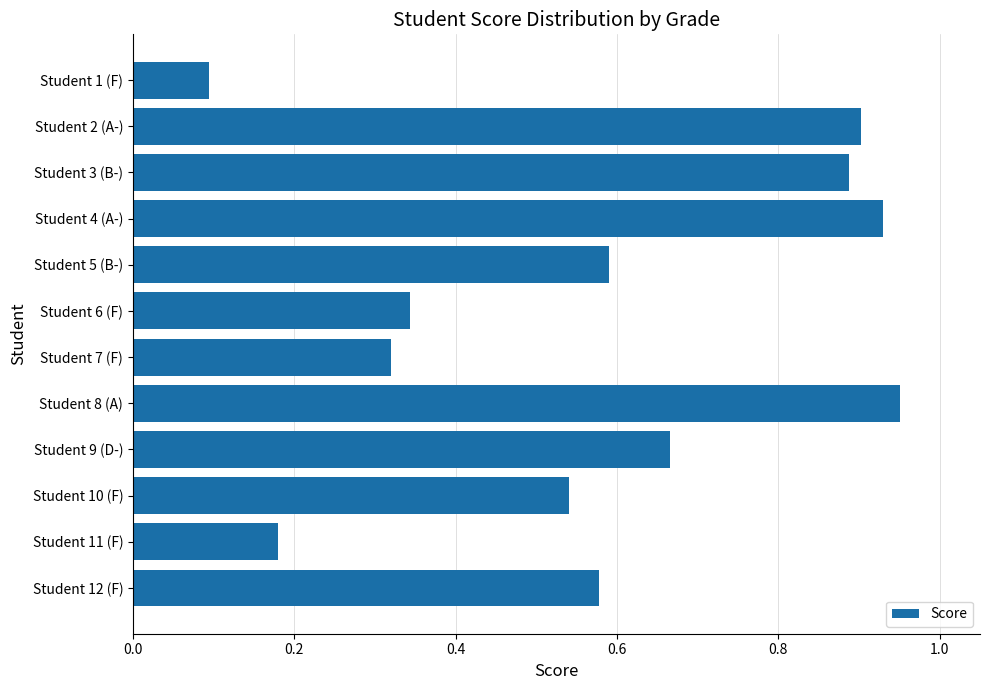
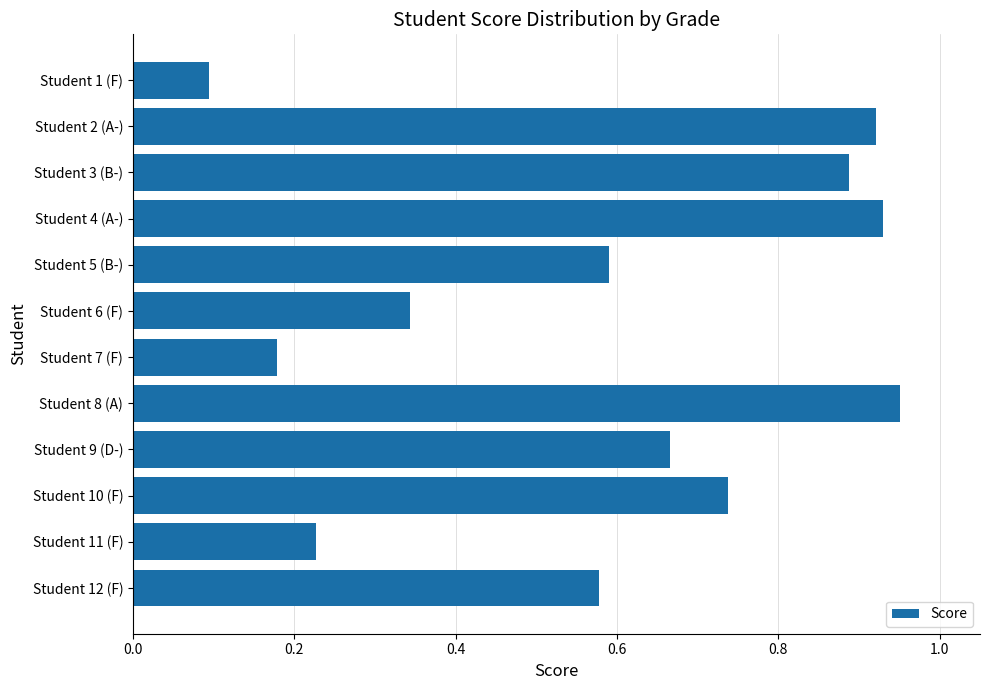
  {
    "Student 1 (F)": 0.09,
-   "Student 2 (A-)": 0.90,
+   "Student 2 (A-)": 0.92,
    "Student 3 (B-)": 0.89,
    "Student 4 (A-)": 0.93,
    "Student 5 (B-)": 0.59,
    "Student 6 (F)": 0.34,
-   "Student 7 (F)": 0.32,
+   "Student 7 (F)": 0.18,
    "Student 8 (A)": 0.95,
    "Student 9 (D-)": 0.67,
-   "Student 10 (F)": 0.54,
-   "Student 11 (F)": 0.18,
+   "Student 10 (F)": 0.74,
+   "Student 11 (F)": 0.23,
    "Student 12 (F)": 0.58
  }
